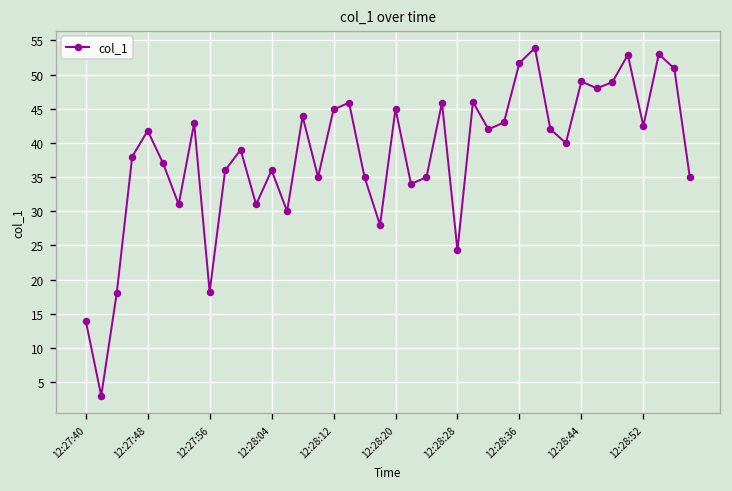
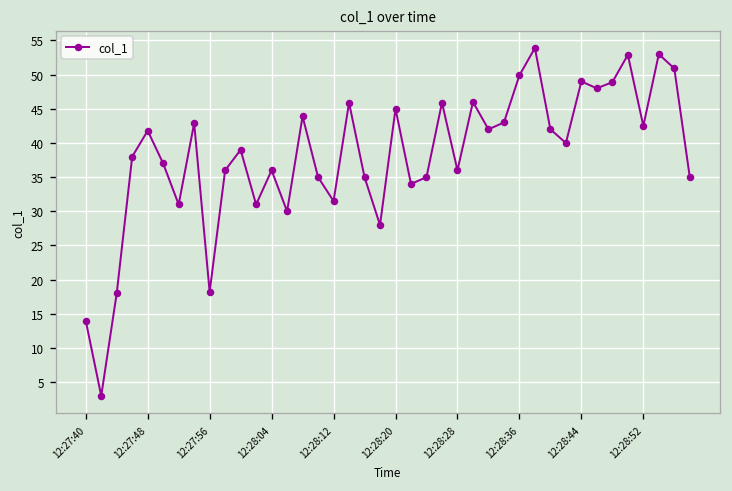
  {
    "12:27:40": 14,
    "12:27:48": 42,
    "12:27:56": 18,
    "12:28:04": 36,
-   "12:28:12": 45,
+   "12:28:12": 32,
    "12:28:20": 45,
-   "12:28:28": 24,
-   "12:28:36": 52,
+   "12:28:28": 36,
+   "12:28:36": 50,
    "12:28:44": 49,
    "12:28:52": 43
  }
